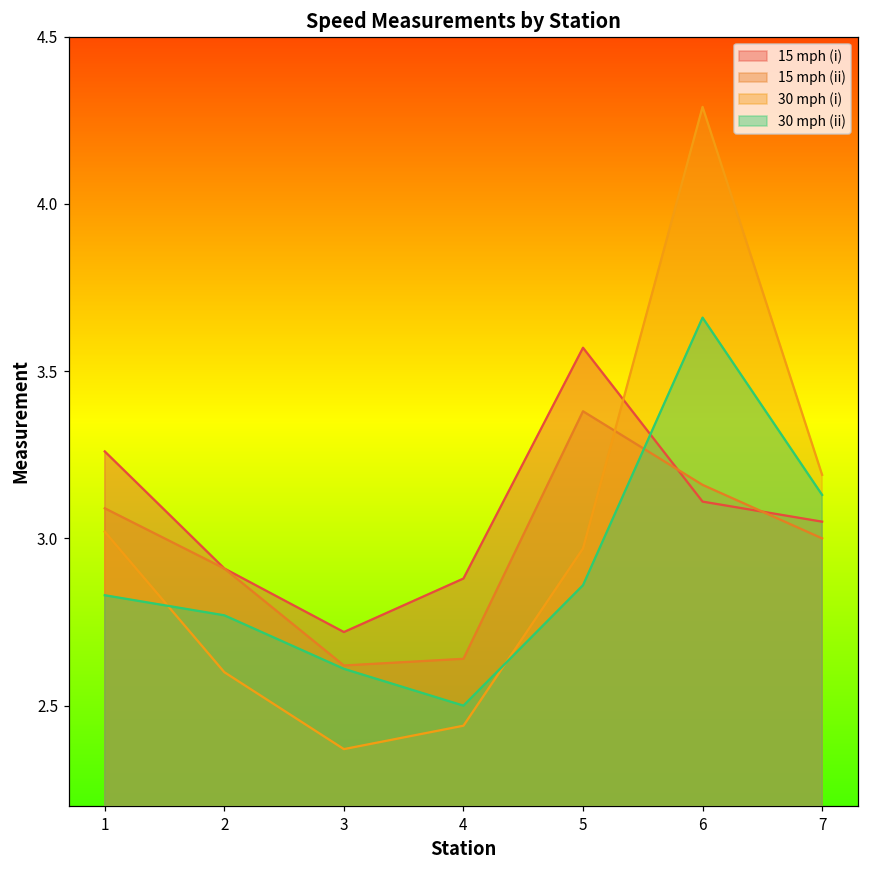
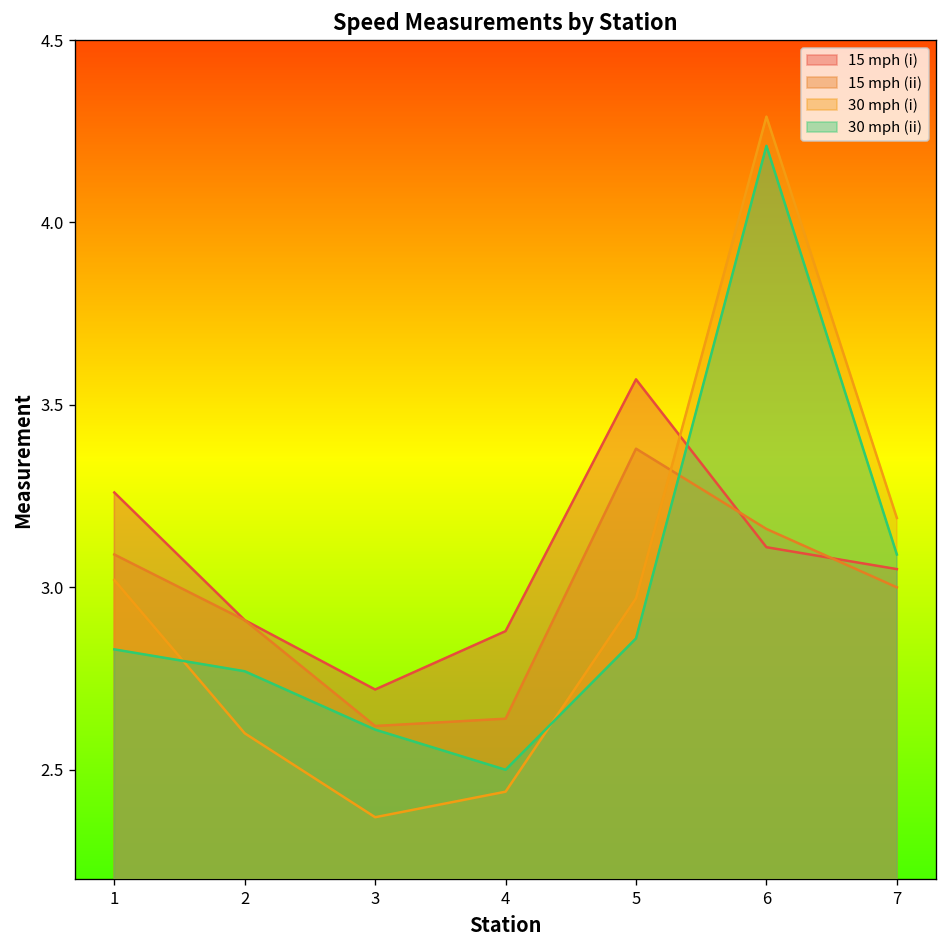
  {
    "30 mph (ii)": {
      "1": 2.83,
      "2": 2.77,
      "3": 2.61,
      "4": 2.50,
      "5": 2.86,
-     "6": 3.66,
-     "7": 3.13
+     "6": 4.21,
+     "7": 3.09
    }
  }
